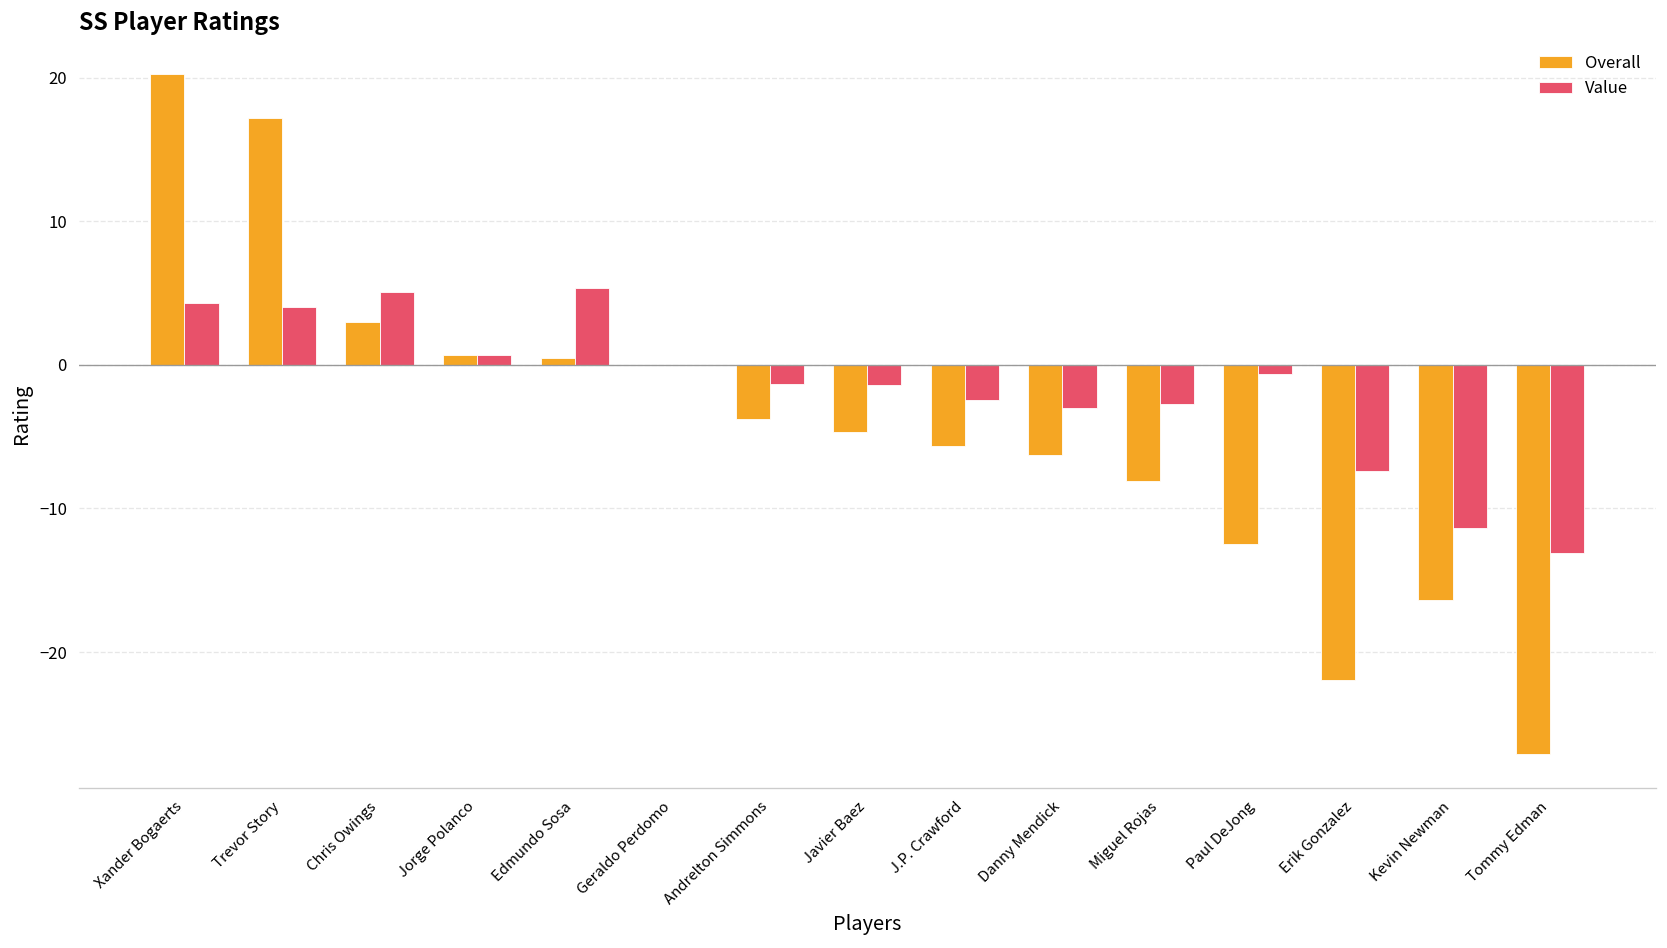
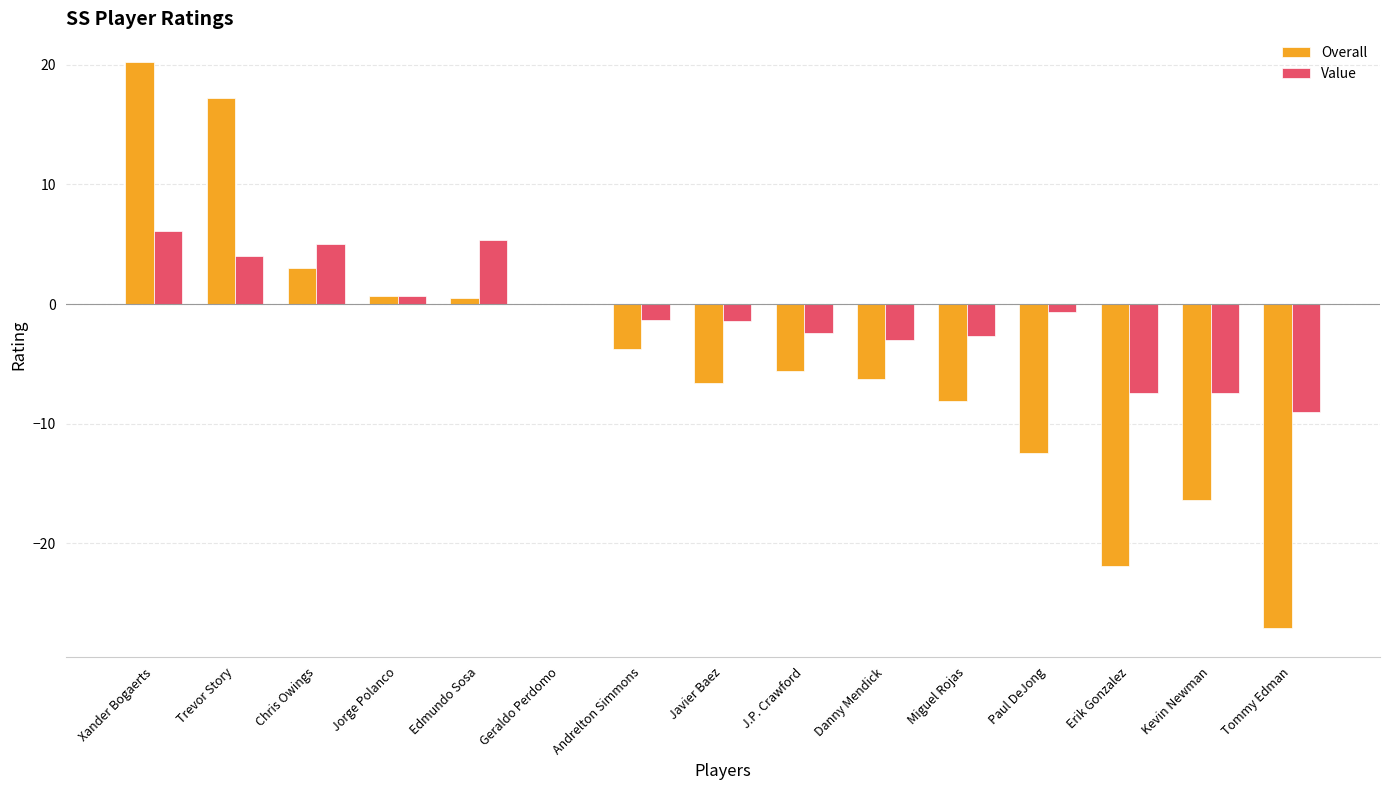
  {
    "Overall": {
      "Xander Bogaerts": 20.3,
      "Trevor Story": 17.2,
      "Chris Owings": 3.0,
      "Jorge Polanco": 0.7,
      "Edmundo Sosa": 0.5,
      "Geraldo Perdomo": 0.0,
      "Andrelton Simmons": -3.8,
-     "Javier Baez": -4.7,
+     "Javier Baez": -6.6,
      "J.P. Crawford": -5.6,
      "Danny Mendick": -6.3,
      "Miguel Rojas": -8.1,
      "Paul DeJong": -12.5,
      "Erik Gonzalez": -21.9,
      "Kevin Newman": -16.4,
      "Tommy Edman": -27.1
    },
    "Value": {
-     "Xander Bogaerts": 4.3,
+     "Xander Bogaerts": 6.1,
      "Trevor Story": 4.0,
      "Chris Owings": 5.1,
      "Jorge Polanco": 0.7,
      "Edmundo Sosa": 5.4,
      "Geraldo Perdomo": 0.0,
      "Andrelton Simmons": -1.3,
      "Javier Baez": -1.4,
      "J.P. Crawford": -2.5,
      "Danny Mendick": -3.0,
      "Miguel Rojas": -2.7,
      "Paul DeJong": -0.6,
      "Erik Gonzalez": -7.4,
-     "Kevin Newman": -11.4,
-     "Tommy Edman": -13.1
+     "Kevin Newman": -7.4,
+     "Tommy Edman": -9.0
    }
  }
